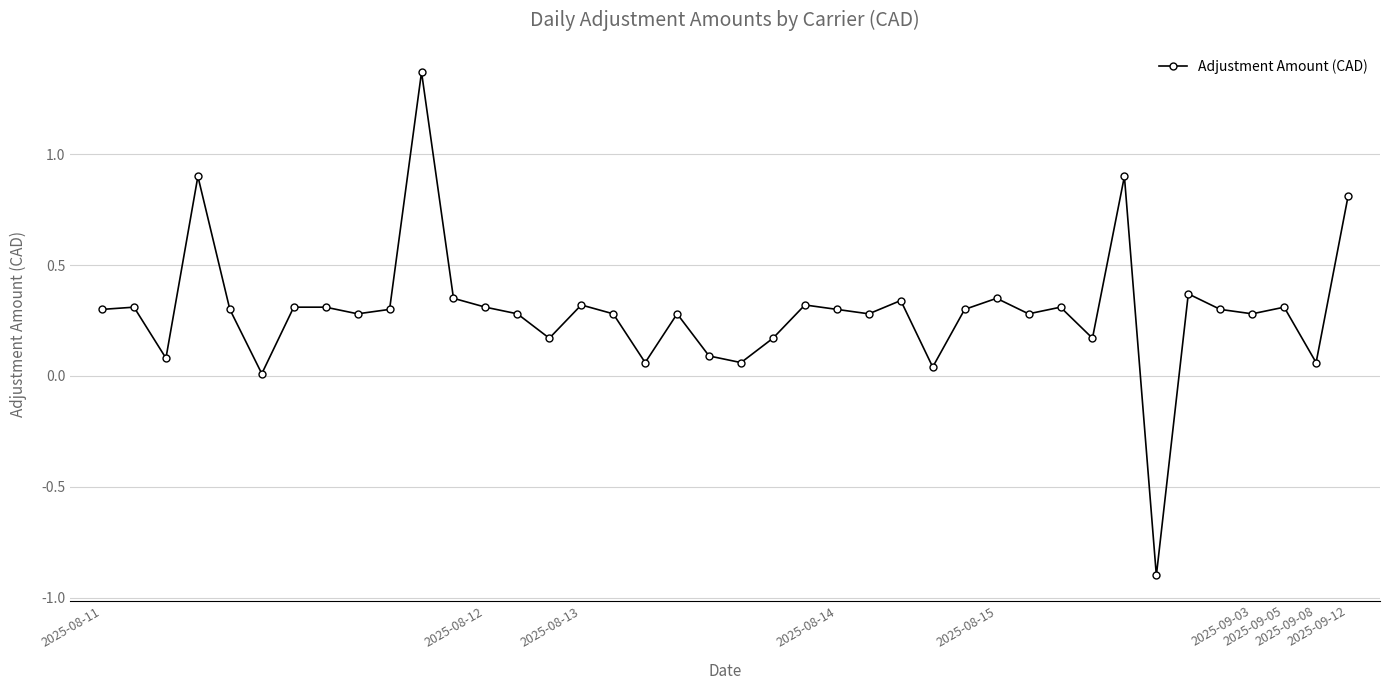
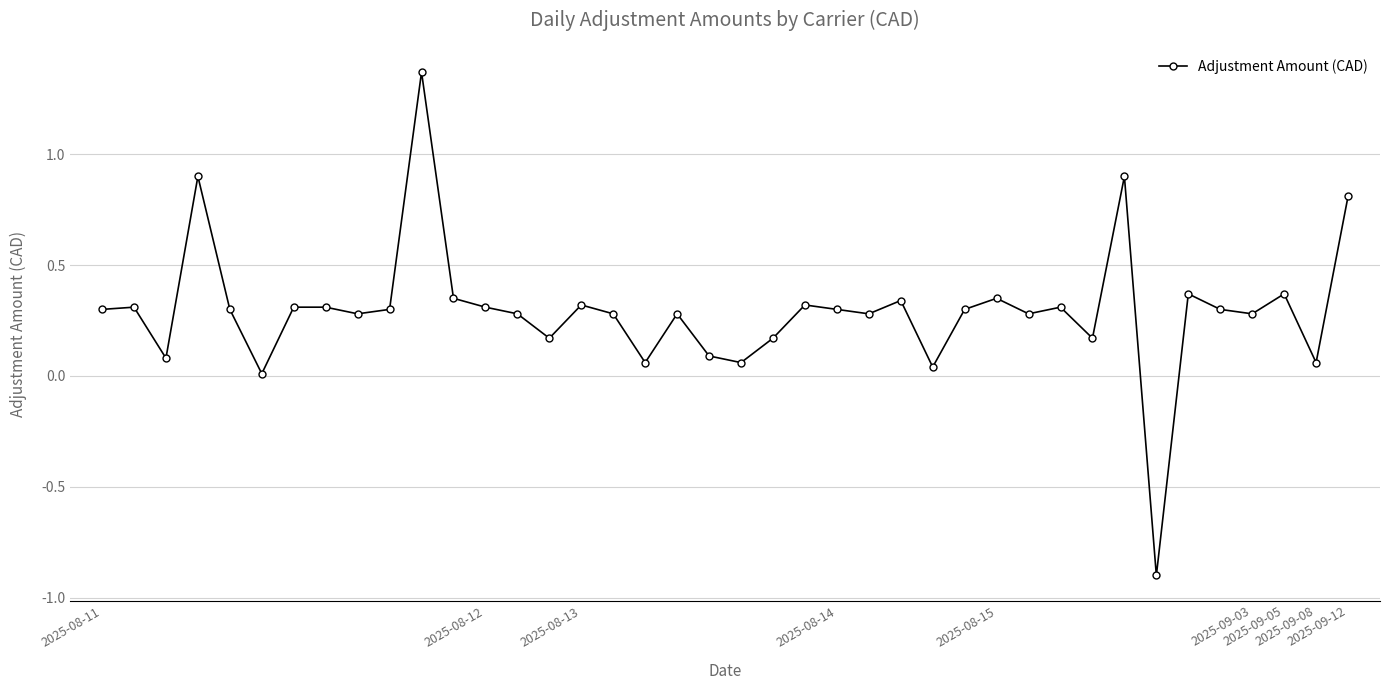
  {
    "2025-09-03": 0.28,
-   "2025-09-05": 0.31,
+   "2025-09-05": 0.37,
    "2025-09-08": 0.06,
    "2025-09-12": 0.81
  }
